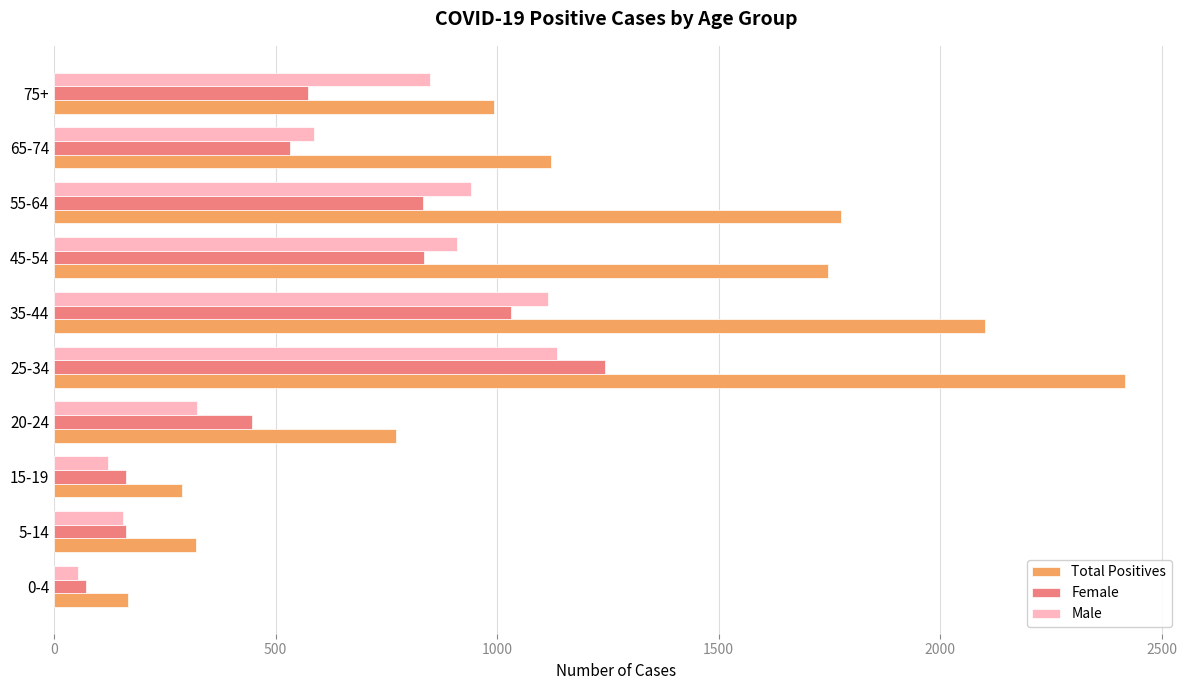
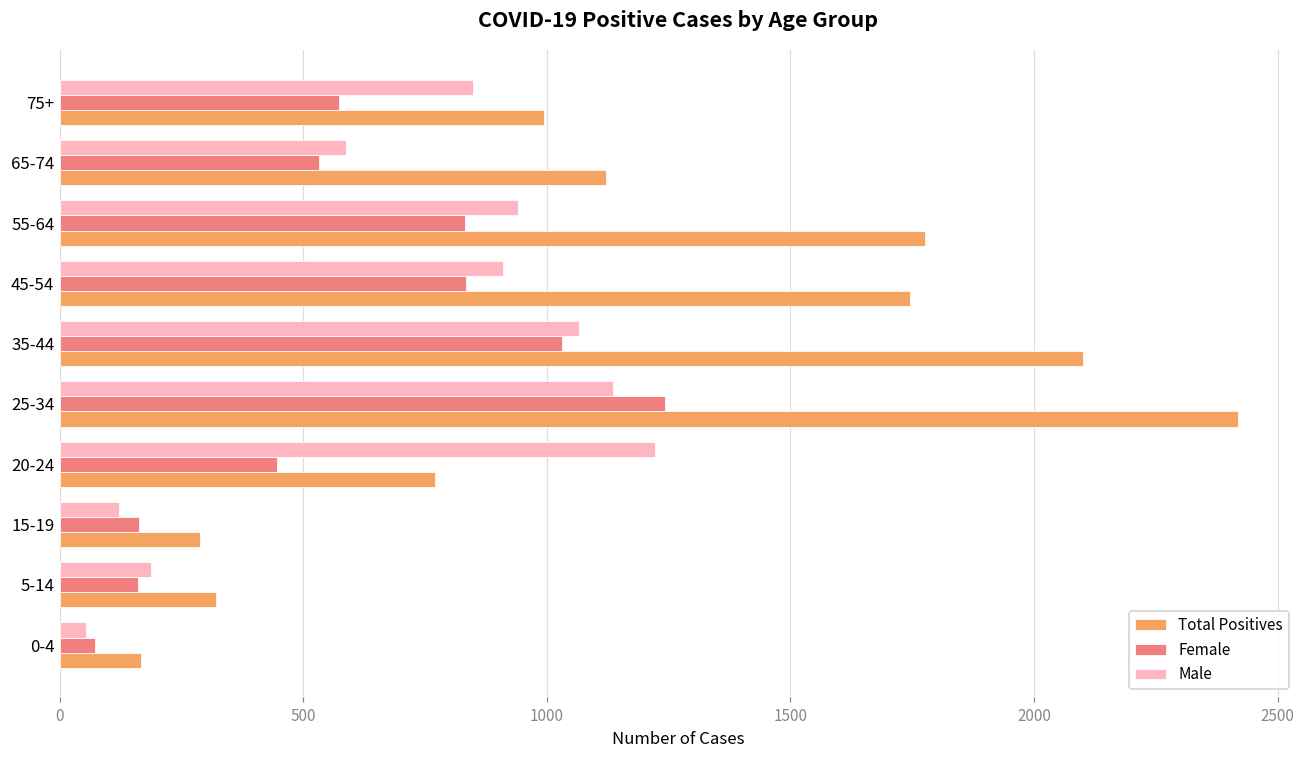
  {
    "Male": {
      "75+": 850,
      "65-74": 590,
      "55-64": 940,
      "45-54": 910,
-     "35-44": 1110,
+     "35-44": 1070,
      "25-34": 1140,
-     "20-24": 320,
+     "20-24": 1220,
      "15-19": 120,
-     "5-14": 160,
+     "5-14": 190,
      "0-4": 50
    }
  }
